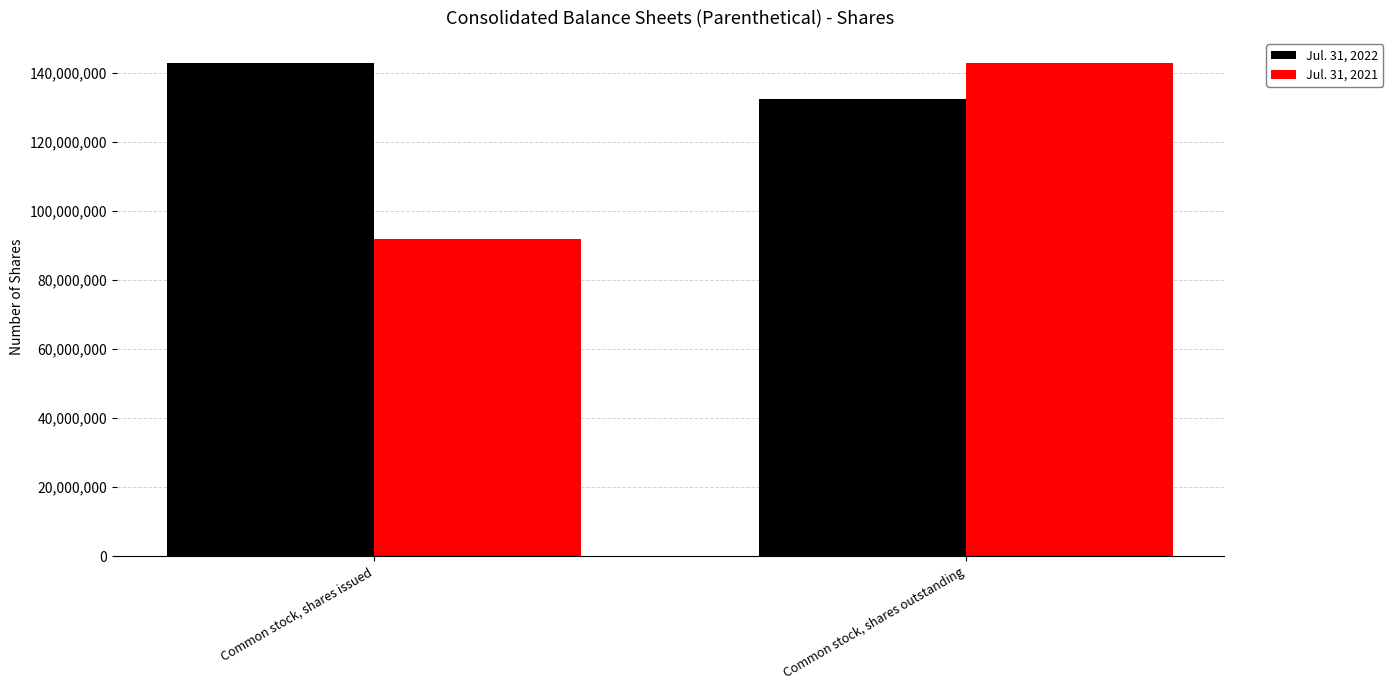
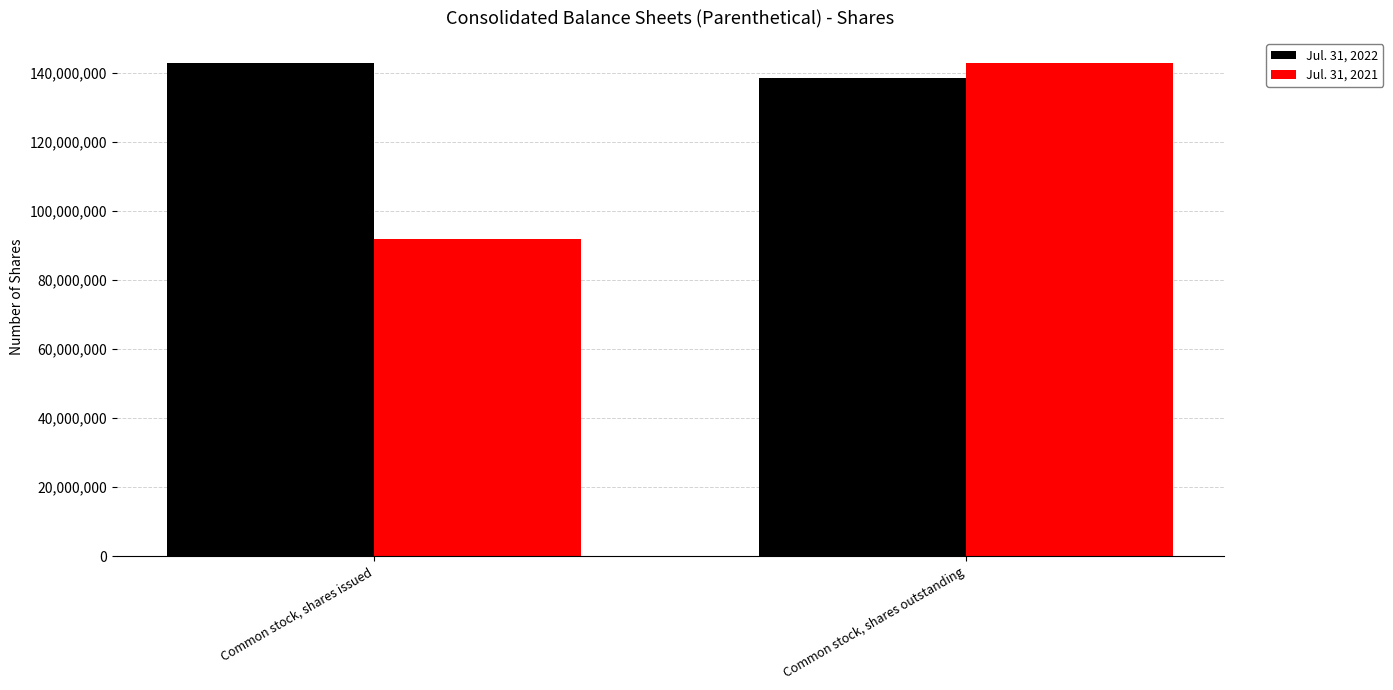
  {
    "Jul. 31, 2022": {
      "Common stock, shares issued": "143,000,000",
-     "Common stock, shares outstanding": "132,000,000"
+     "Common stock, shares outstanding": "139,000,000"
    },
    "Jul. 31, 2021": {
      "Common stock, shares issued": "92,000,000",
      "Common stock, shares outstanding": "143,000,000"
    }
  }
